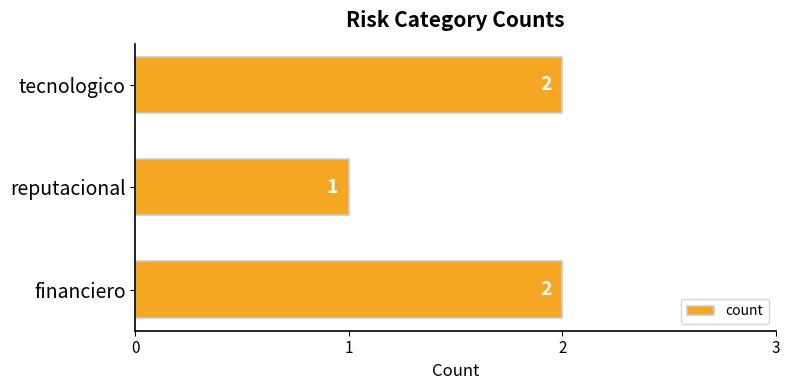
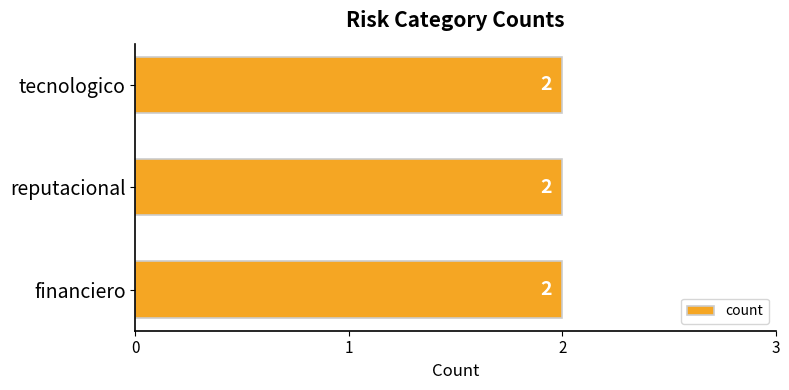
  {
    "tecnologico": 2,
-   "reputacional": 1,
+   "reputacional": 2,
    "financiero": 2
  }
